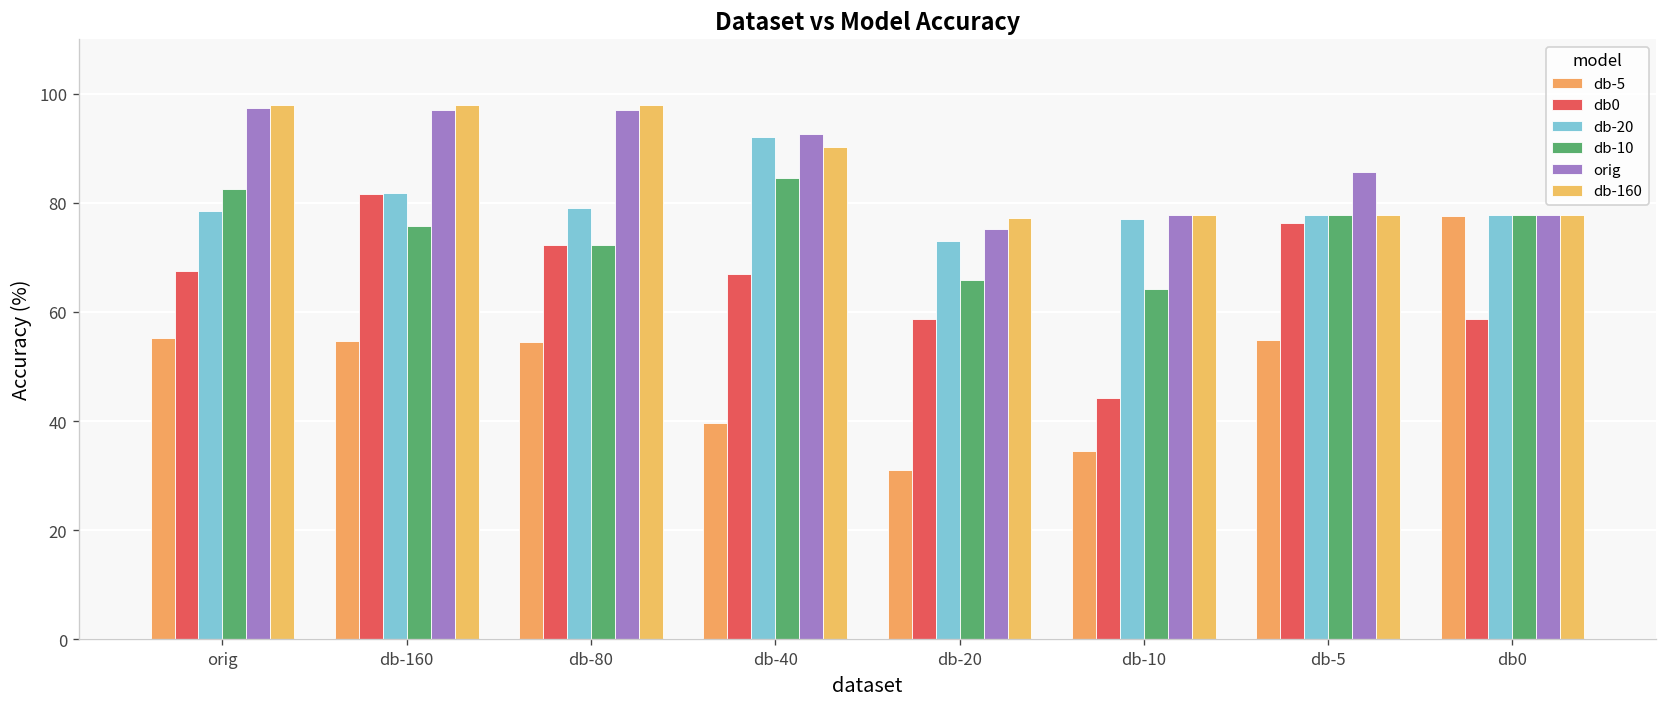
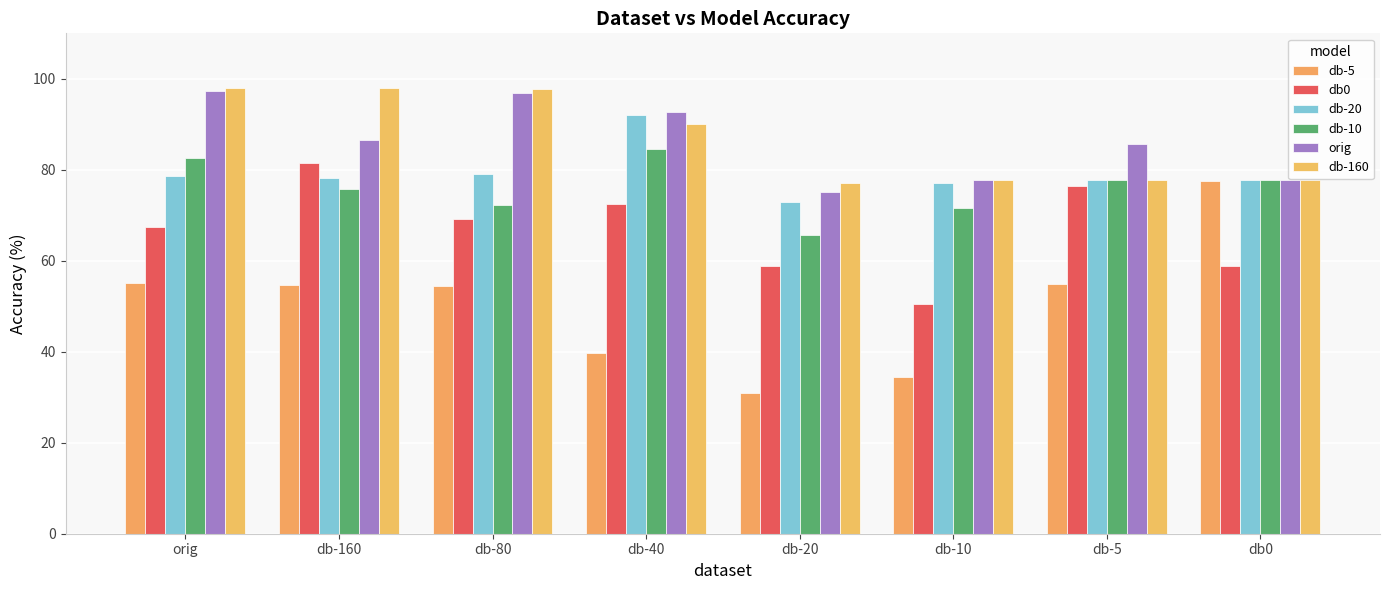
  {
    "db0": {
      "orig": 67,
      "db-160": 82,
-     "db-80": 72,
-     "db-40": 67,
+     "db-80": 69,
+     "db-40": 72,
      "db-20": 59,
-     "db-10": 44,
+     "db-10": 50,
      "db-5": 76,
      "db0": 59
    },
    "db-20": {
      "orig": 79,
-     "db-160": 82,
+     "db-160": 78,
      "db-80": 79,
      "db-40": 92,
      "db-20": 73,
      "db-10": 77,
      "db-5": 78,
      "db0": 78
    },
    "db-10": {
      "orig": 83,
      "db-160": 76,
      "db-80": 72,
      "db-40": 85,
      "db-20": 66,
-     "db-10": 64,
+     "db-10": 72,
      "db-5": 78,
      "db0": 78
    },
    "orig": {
      "orig": 97,
-     "db-160": 97,
+     "db-160": 87,
      "db-80": 97,
      "db-40": 93,
      "db-20": 75,
      "db-10": 78,
      "db-5": 86,
      "db0": 78
    }
  }
